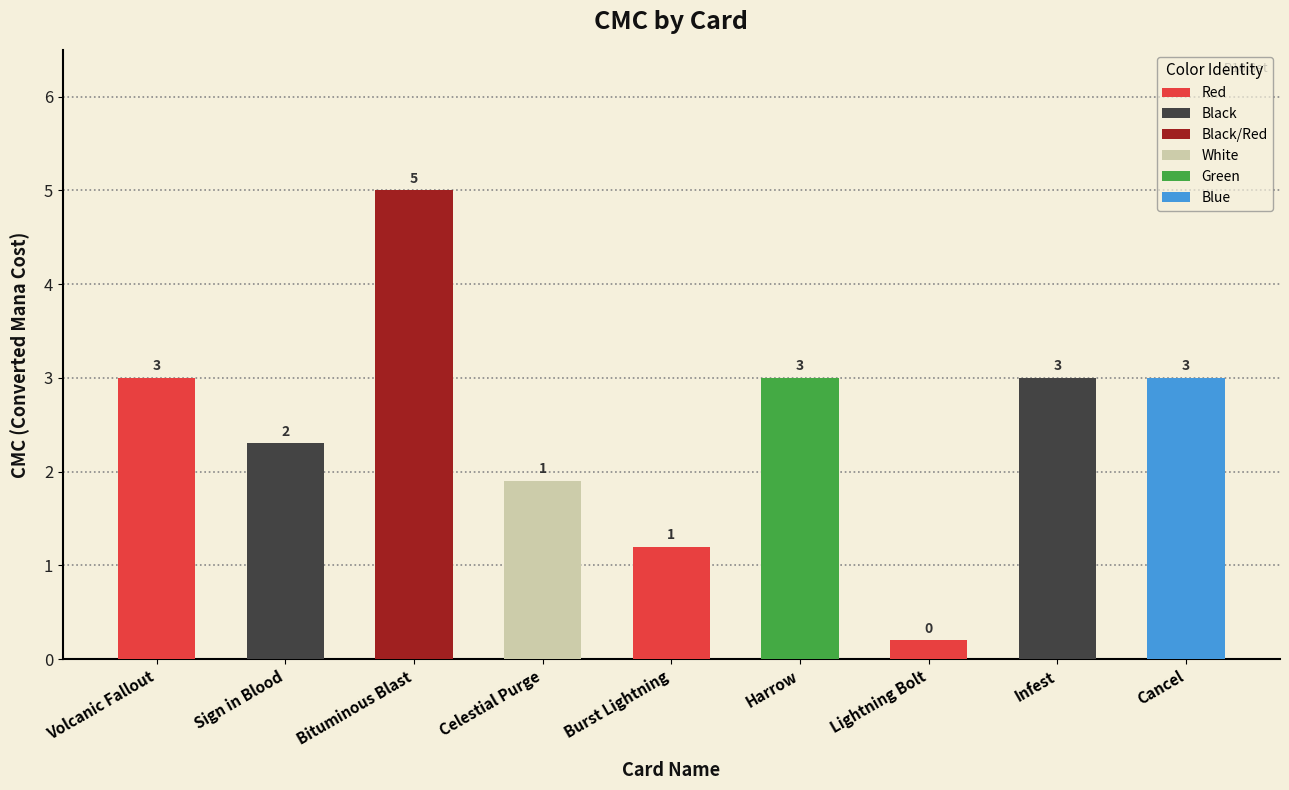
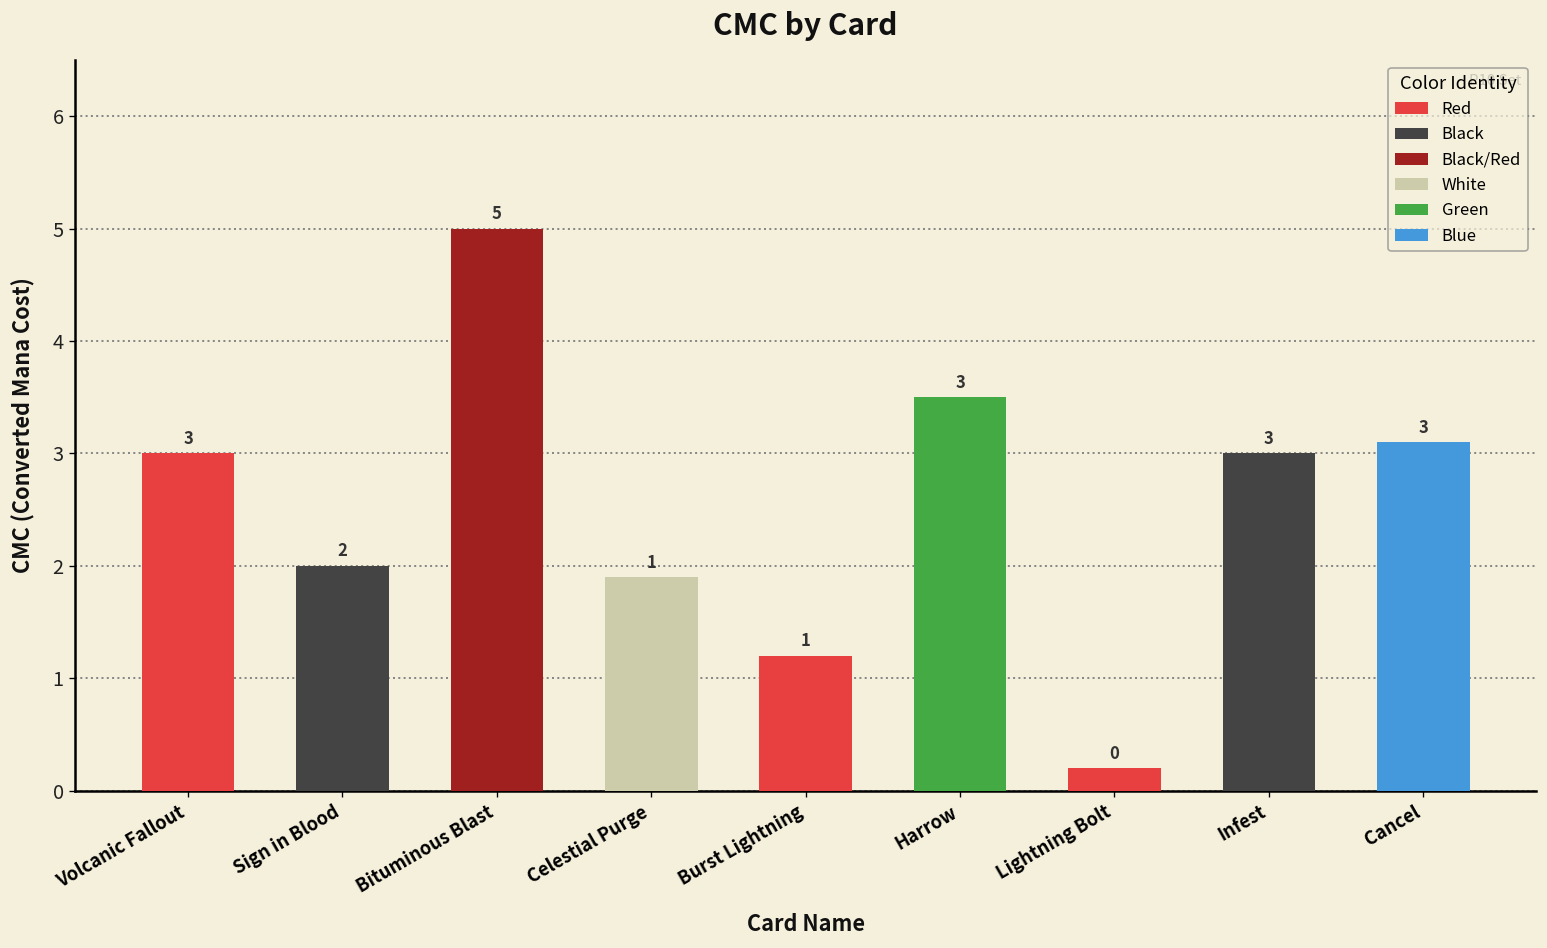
  {
-   "Sign in Blood": 2.3,
-   "Harrow": 3.0,
-   "Cancel": 3.0
+   "Sign in Blood": 2.0,
+   "Harrow": 3.5,
+   "Cancel": 3.1
  }
